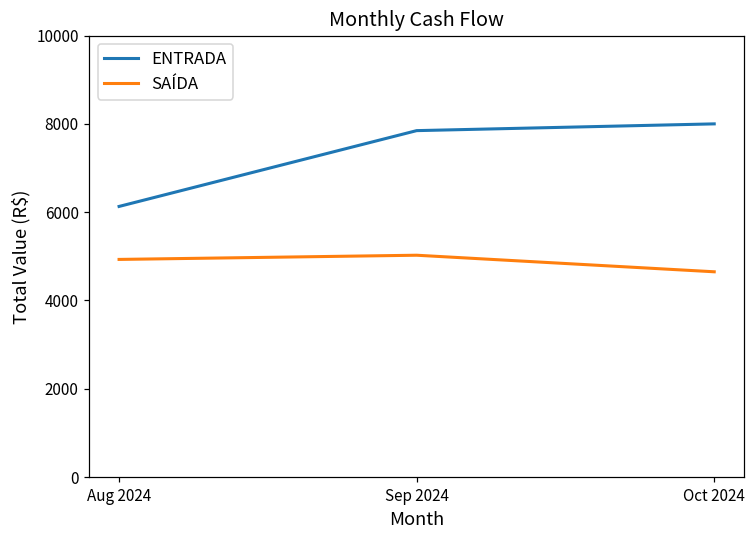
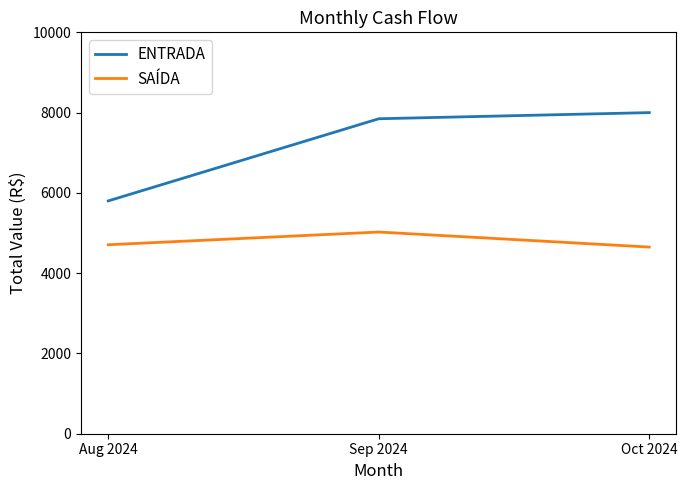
  {
    "ENTRADA": {
-     "Aug 2024": 6100,
+     "Aug 2024": 5800,
      "Sep 2024": 7800,
      "Oct 2024": 8000
    },
    "SAÍDA": {
-     "Aug 2024": 4900,
+     "Aug 2024": 4700,
      "Sep 2024": 5000,
      "Oct 2024": 4700
    }
  }
